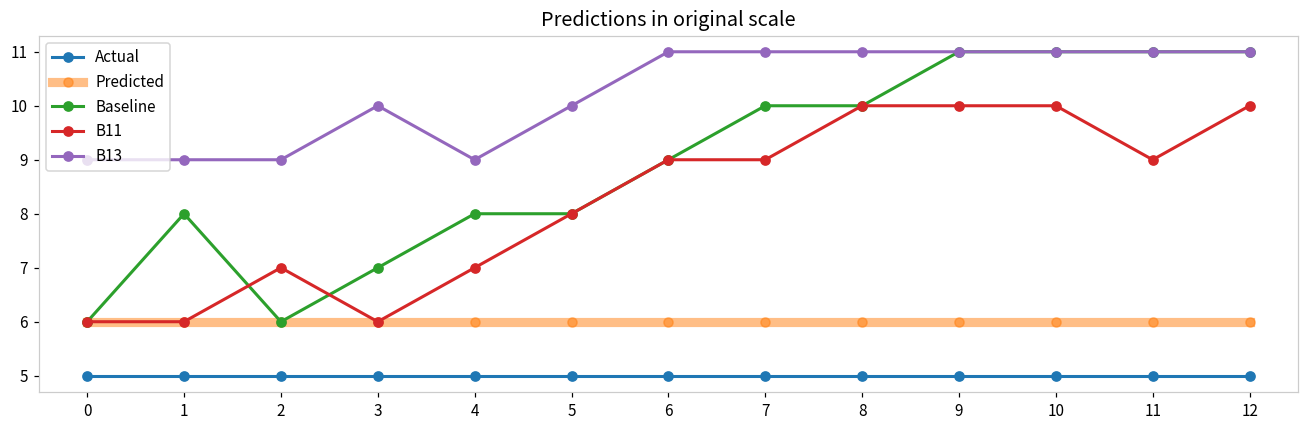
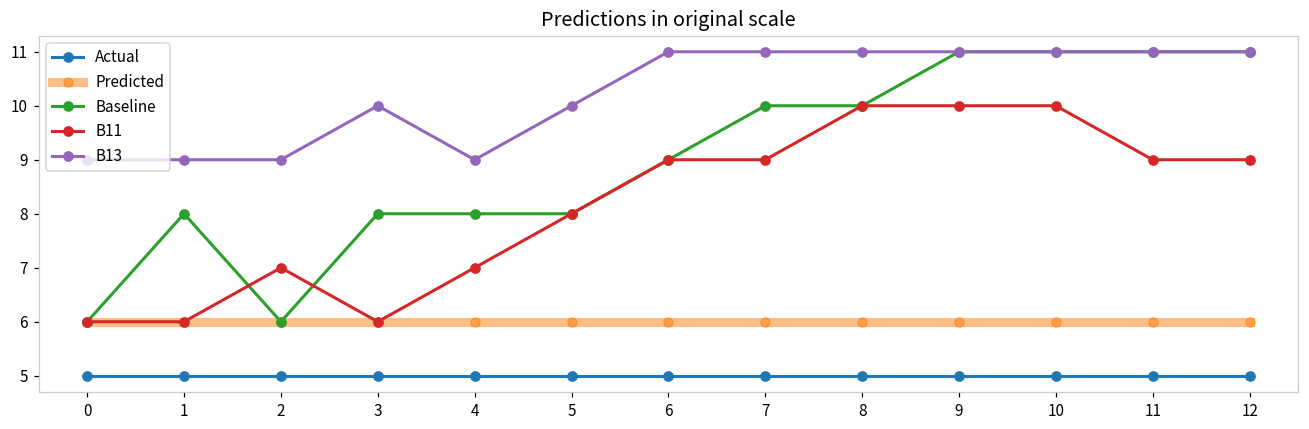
  {
    "Actual": {
      "0": 5,
      "1": 5,
      "2": 5,
      "3": 5,
      "4": 5,
      "5": 5,
      "6": 5,
      "7": 5,
      "8": 5,
      "9": 5,
      "10": 5,
      "11": 5,
      "12": 5
    },
    "Predicted": {
      "4": 6,
      "5": 6,
      "6": 6,
      "7": 6,
      "8": 6,
      "9": 6,
      "10": 6,
      "11": 6,
      "12": 6
    },
    "Baseline": {
      "1": 8,
-     "3": 7,
+     "3": 8,
      "4": 8,
      "7": 10
    },
    "B11": {
      "2": 7,
      "4": 7,
      "7": 9,
      "9": 10,
      "10": 10,
      "11": 9,
-     "12": 10
+     "12": 9
    },
    "B13": {
      "1": 9,
      "2": 9,
      "3": 10,
      "4": 9,
      "5": 10,
      "6": 11,
      "7": 11,
      "8": 11
    }
  }
